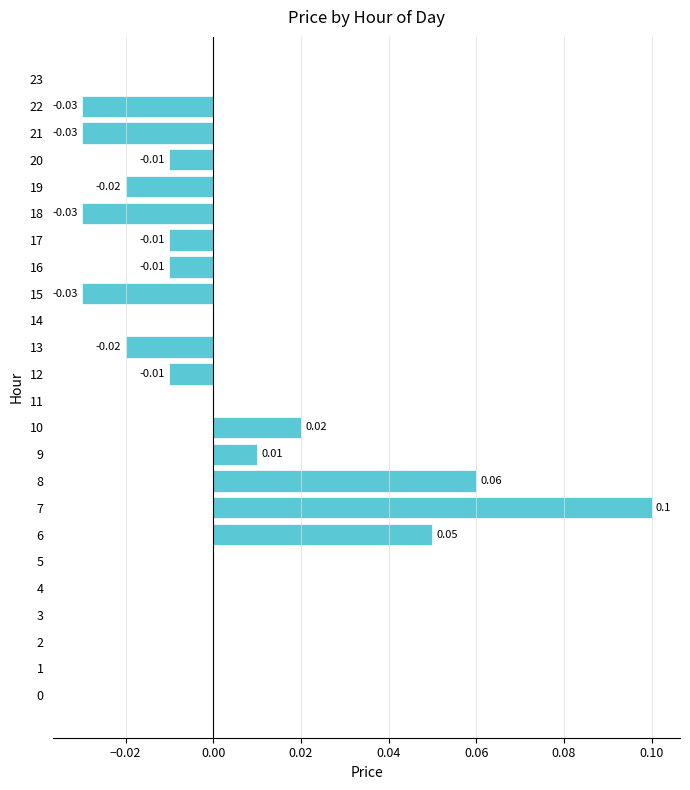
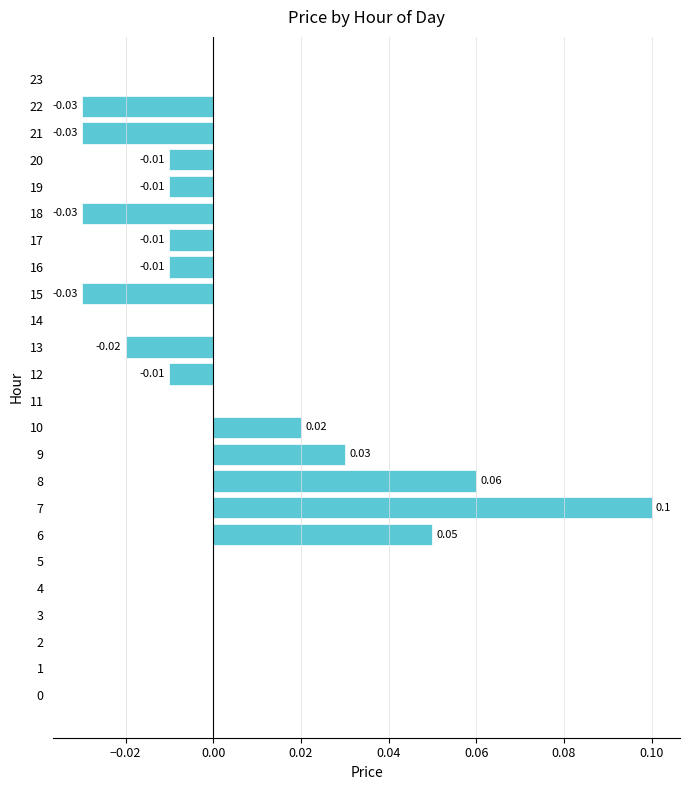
  {
    "22": -0.03,
    "21": -0.03,
    "20": -0.01,
-   "19": -0.02,
+   "19": -0.01,
    "18": -0.03,
    "17": -0.01,
    "16": -0.01,
    "15": -0.03,
    "13": -0.02,
    "12": -0.01,
    "10": 0.02,
-   "9": 0.01,
+   "9": 0.03,
    "8": 0.06,
    "7": 0.1,
    "6": 0.05
  }
